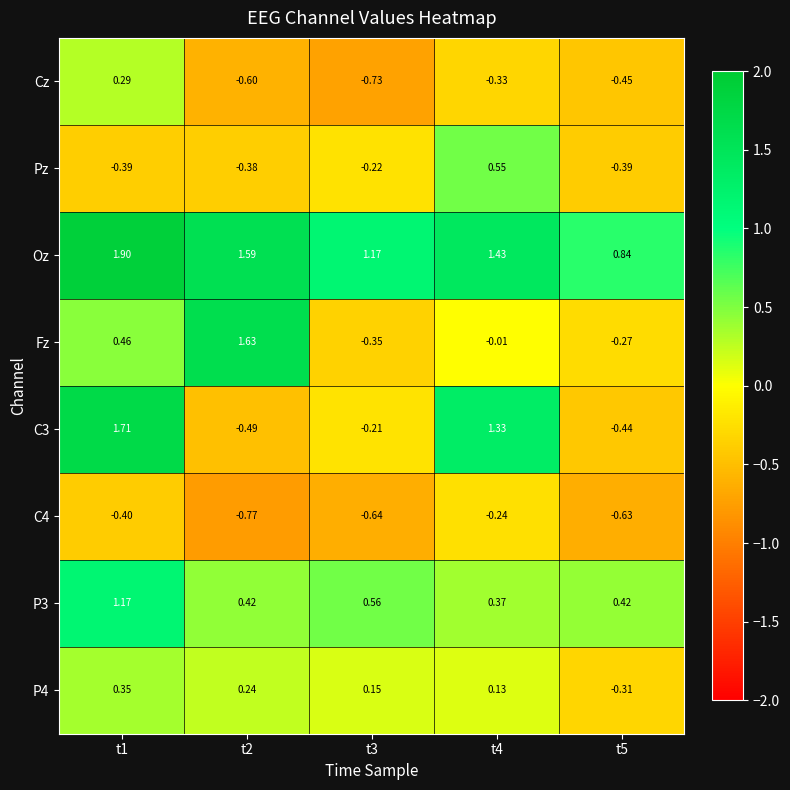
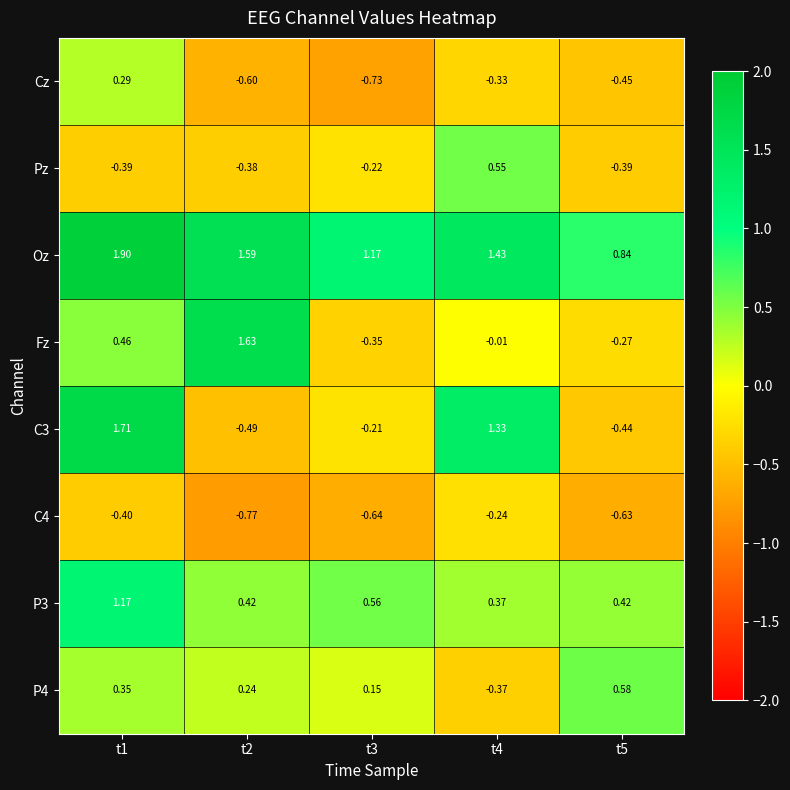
  {
    "Cz": {
      "t1": 0.29,
      "t2": -0.60,
      "t3": -0.73,
      "t4": -0.33,
      "t5": -0.45
    },
    "Pz": {
      "t1": -0.39,
      "t2": -0.38,
      "t3": -0.22,
      "t4": 0.55,
      "t5": -0.39
    },
    "Oz": {
      "t1": 1.90,
      "t2": 1.59,
      "t3": 1.17,
      "t4": 1.43,
      "t5": 0.84
    },
    "Fz": {
      "t1": 0.46,
      "t2": 1.63,
      "t3": -0.35,
      "t4": -0.01,
      "t5": -0.27
    },
    "C3": {
      "t1": 1.71,
      "t2": -0.49,
      "t3": -0.21,
      "t4": 1.33,
      "t5": -0.44
    },
    "C4": {
      "t1": -0.40,
      "t2": -0.77,
      "t3": -0.64,
      "t4": -0.24,
      "t5": -0.63
    },
    "P3": {
      "t1": 1.17,
      "t2": 0.42,
      "t3": 0.56,
      "t4": 0.37,
      "t5": 0.42
    },
    "P4": {
      "t1": 0.35,
      "t2": 0.24,
      "t3": 0.15,
-     "t4": 0.13,
-     "t5": -0.31
+     "t4": -0.37,
+     "t5": 0.58
    }
  }
